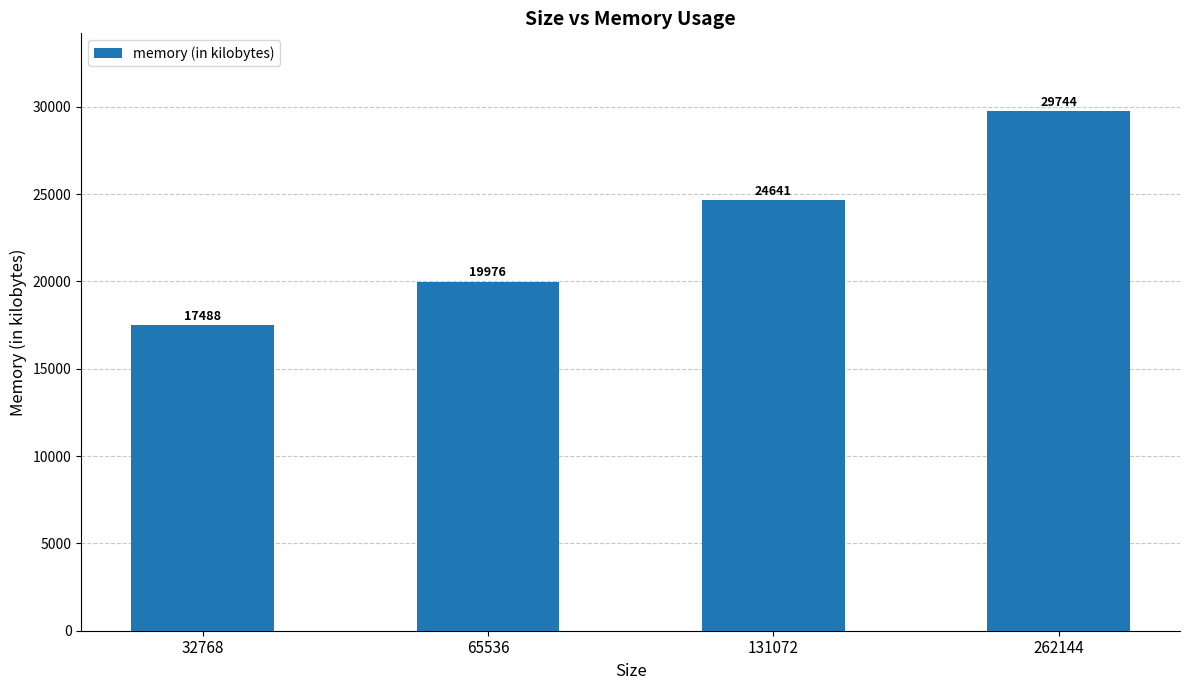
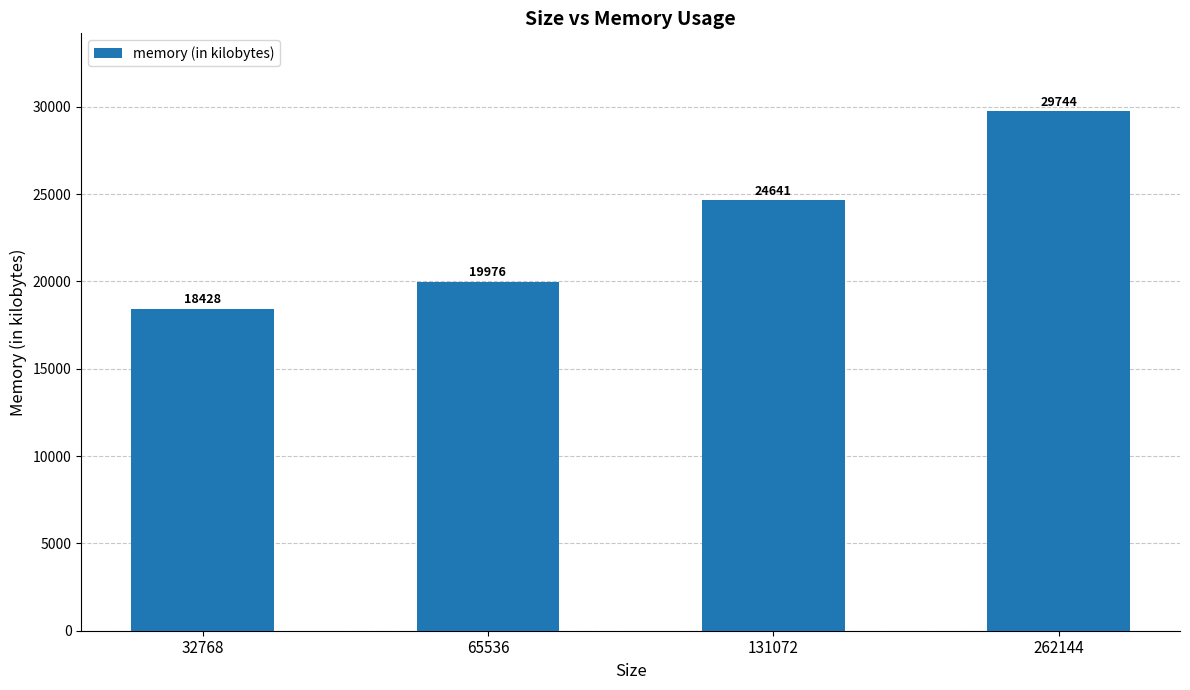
  {
-   "32768": 17488,
+   "32768": 18428,
    "65536": 19976,
    "131072": 24641,
    "262144": 29744
  }
